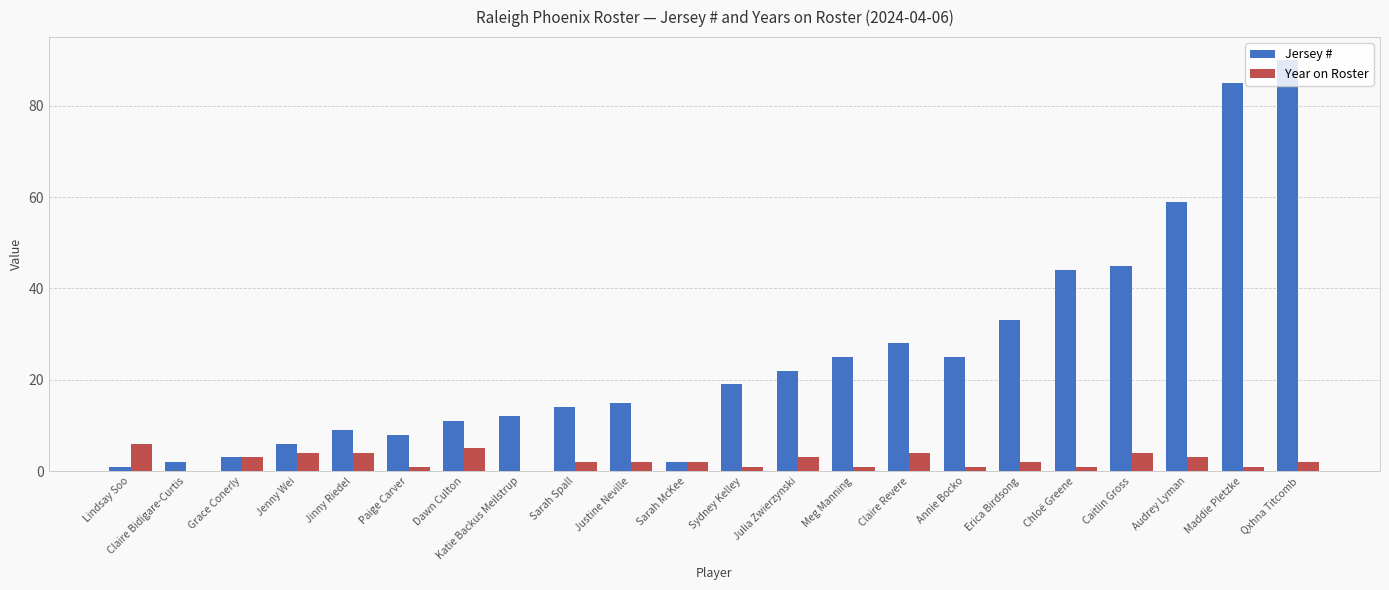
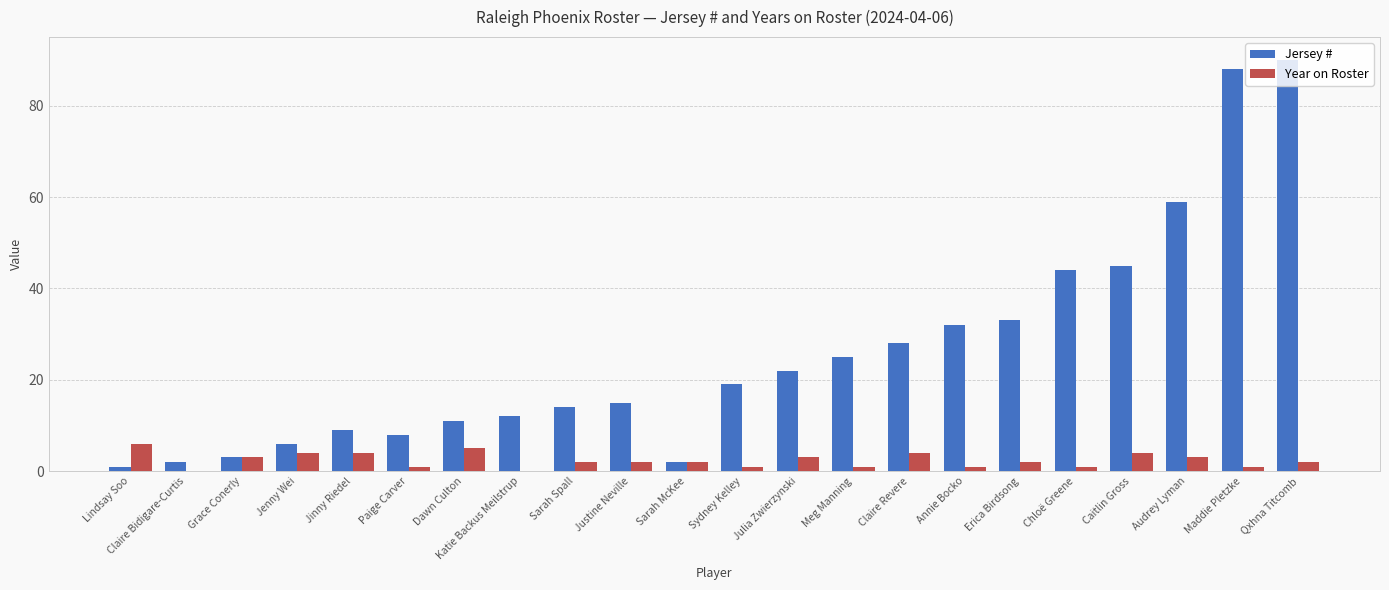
  {
    "Jersey #": {
      "Lindsay Soo": 1,
      "Claire Bidigare-Curtis": 2,
      "Grace Conerly": 3,
      "Jenny Wei": 6,
      "Jinny Riedel": 9,
      "Paige Carver": 8,
      "Dawn Culton": 11,
      "Katie Backus Meilstrup": 12,
      "Sarah Spall": 14,
      "Justine Neville": 15,
      "Sarah McKee": 2,
      "Sydney Kelley": 19,
      "Julia Zwierzynski": 22,
      "Meg Manning": 25,
      "Claire Revere": 28,
-     "Annie Bocko": 25,
+     "Annie Bocko": 32,
      "Erica Birdsong": 33,
      "Chloë Greene": 44,
      "Caitlin Gross": 45,
      "Audrey Lyman": 59,
-     "Maddie Pletzke": 85
+     "Maddie Pletzke": 88
    },
    "Year on Roster": {
      "Lindsay Soo": 6,
      "Claire Bidigare-Curtis": 0,
      "Grace Conerly": 3,
      "Jenny Wei": 4,
      "Jinny Riedel": 4,
      "Paige Carver": 1,
      "Dawn Culton": 5,
      "Katie Backus Meilstrup": 0,
      "Sarah Spall": 2,
      "Justine Neville": 2,
      "Sarah McKee": 2,
      "Sydney Kelley": 1,
      "Julia Zwierzynski": 3,
      "Meg Manning": 1,
      "Claire Revere": 4,
      "Annie Bocko": 1,
      "Erica Birdsong": 2,
      "Chloë Greene": 1,
      "Caitlin Gross": 4,
      "Audrey Lyman": 3,
      "Maddie Pletzke": 1,
      "Qxhna Titcomb": 2
    }
  }
